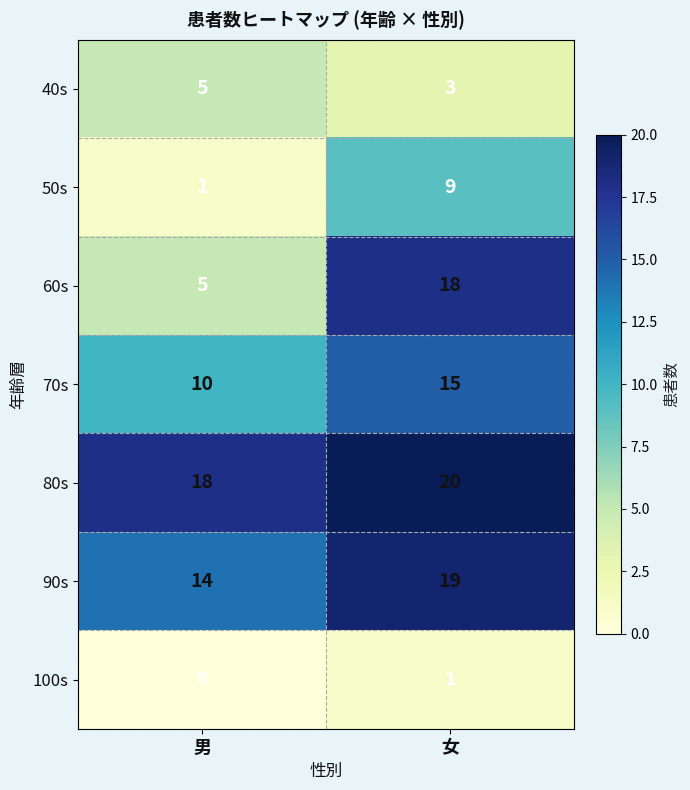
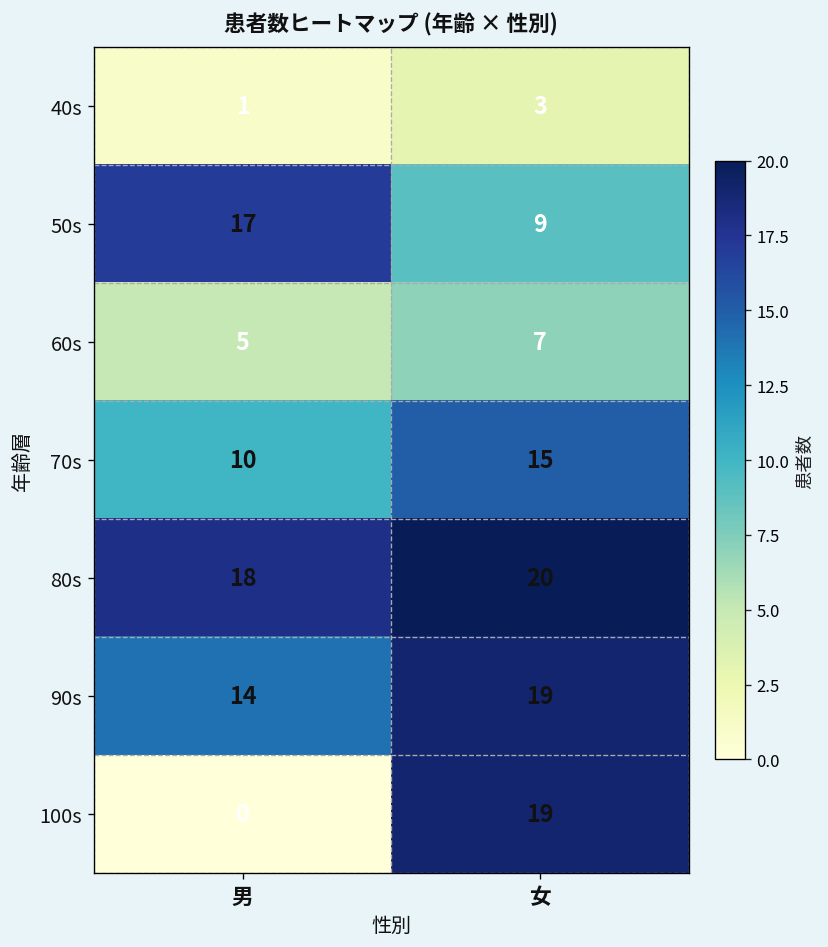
  {
    "40s": {
-     "男": 5,
+     "男": 1,
      "女": 3
    },
    "50s": {
-     "男": 1,
+     "男": 17,
      "女": 9
    },
    "60s": {
      "男": 5,
-     "女": 18
+     "女": 7
    },
    "70s": {
      "男": 10,
      "女": 15
    },
    "80s": {
      "男": 18,
      "女": 20
    },
    "90s": {
      "男": 14,
      "女": 19
    },
    "100s": {
-     "女": 1
+     "女": 19
    }
  }
